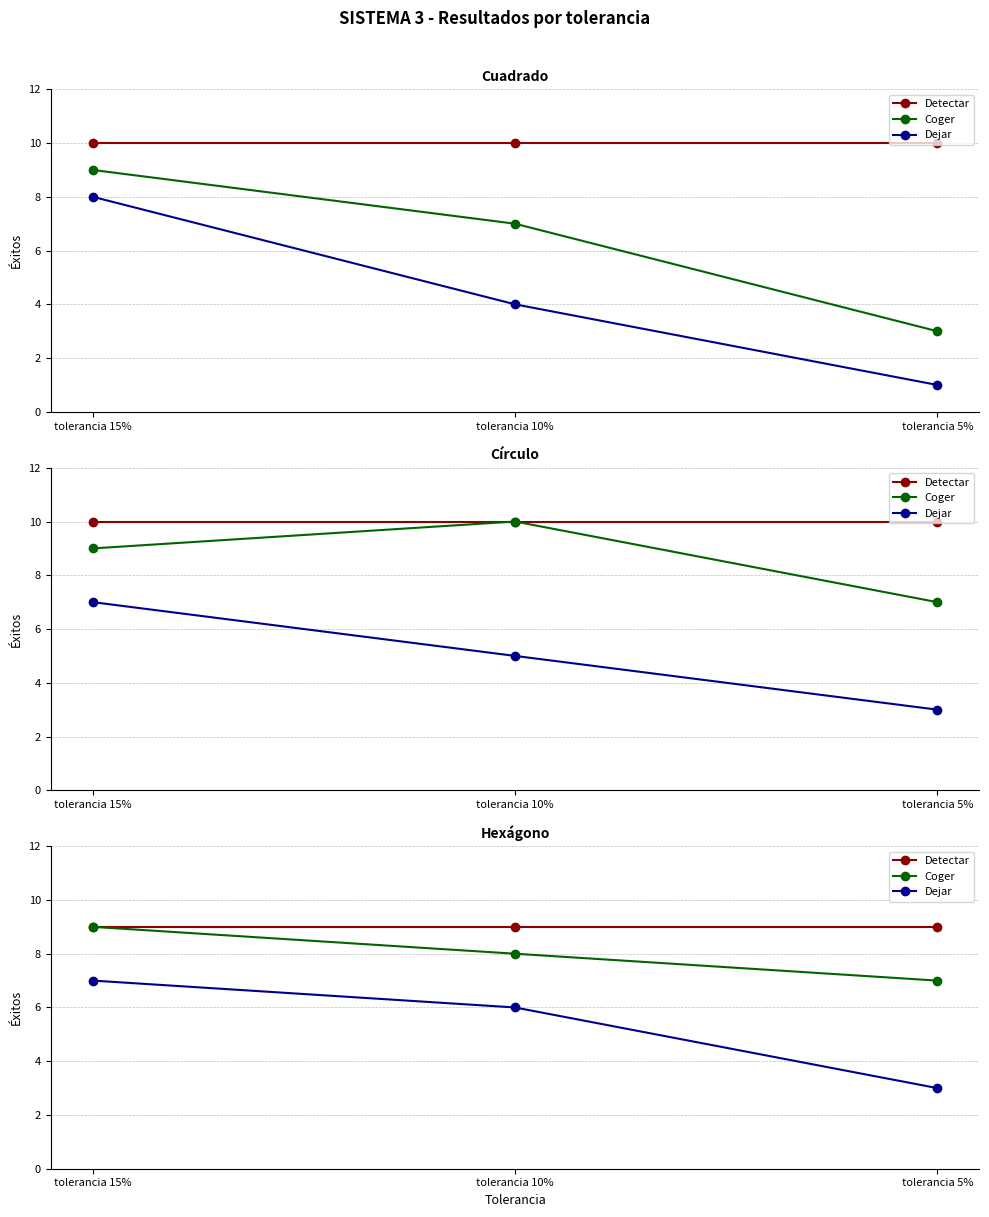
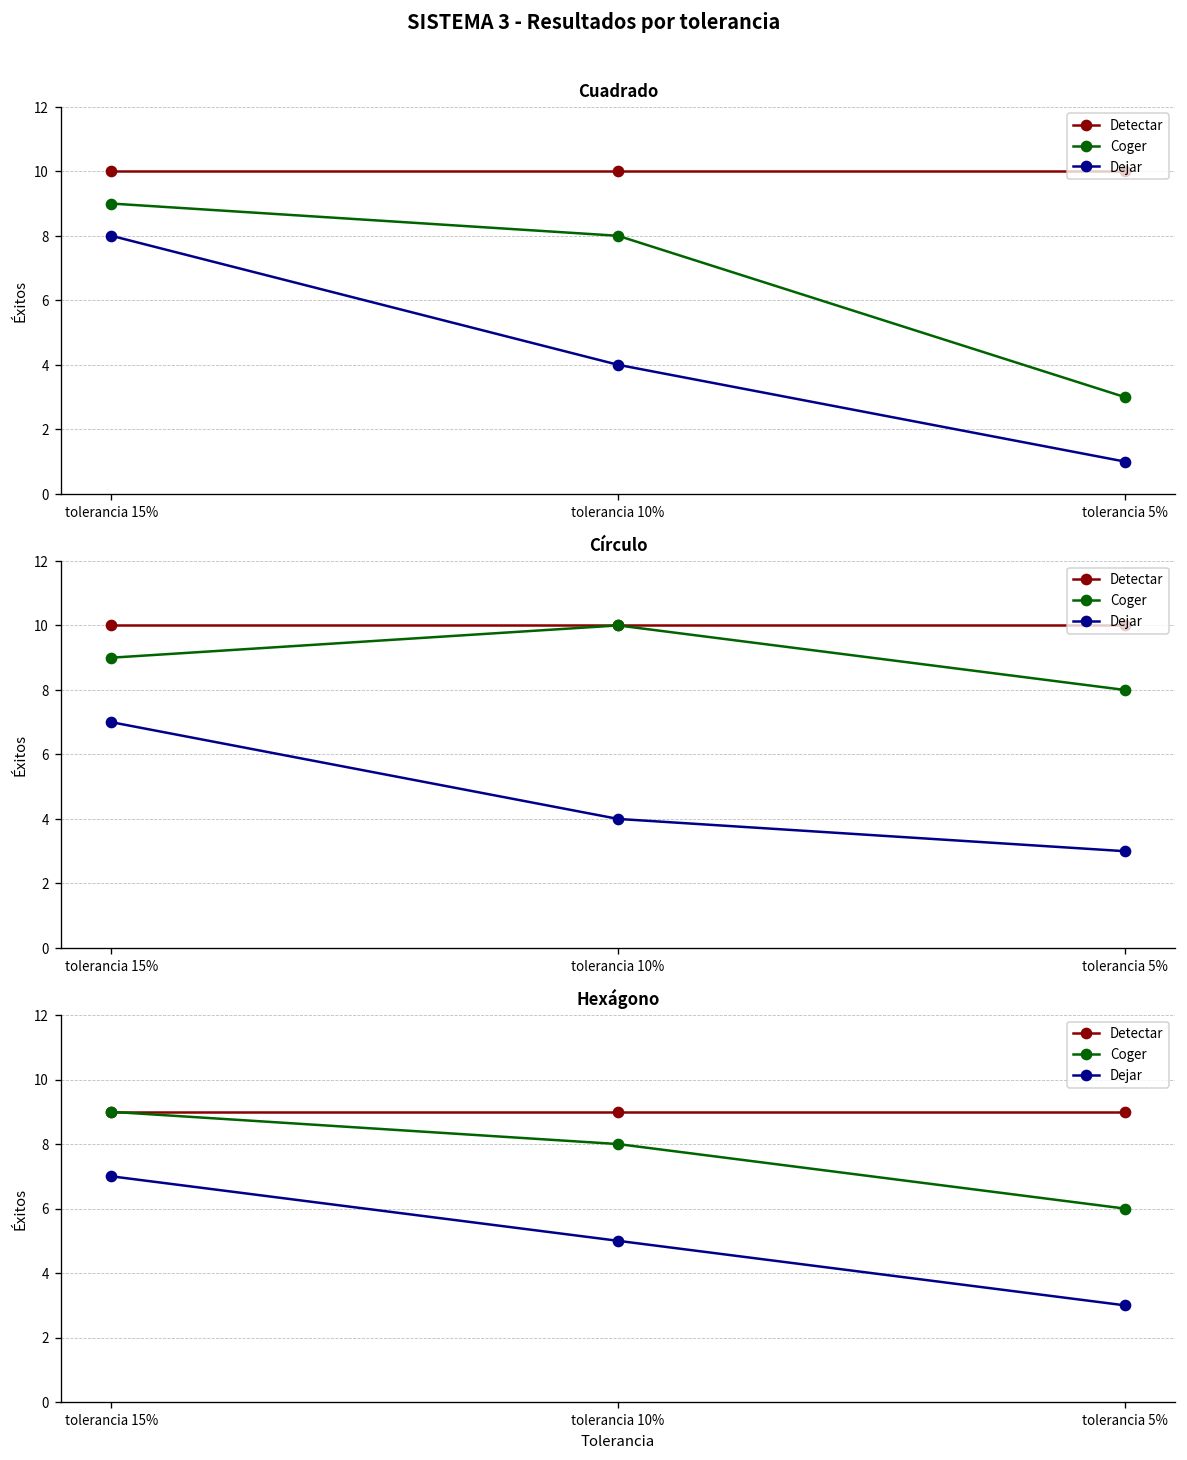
  {
    "Cuadrado": {
      "Detectar": {
        "tolerancia 15%": 10,
        "tolerancia 10%": 10
      },
      "Coger": {
        "tolerancia 15%": 9,
-       "tolerancia 10%": 7,
+       "tolerancia 10%": 8,
        "tolerancia 5%": 3
      },
      "Dejar": {
        "tolerancia 15%": 8,
        "tolerancia 10%": 4,
        "tolerancia 5%": 1
      }
    },
    "Círculo": {
      "Detectar": {
        "tolerancia 15%": 10
      },
      "Coger": {
        "tolerancia 15%": 9,
-       "tolerancia 5%": 7
+       "tolerancia 5%": 8
      },
      "Dejar": {
        "tolerancia 15%": 7,
-       "tolerancia 10%": 5,
+       "tolerancia 10%": 4,
        "tolerancia 5%": 3
      }
    },
    "Hexágono": {
      "Detectar": {
        "tolerancia 10%": 9,
        "tolerancia 5%": 9
      },
      "Coger": {
        "tolerancia 10%": 8,
-       "tolerancia 5%": 7
+       "tolerancia 5%": 6
      },
      "Dejar": {
        "tolerancia 15%": 7,
-       "tolerancia 10%": 6,
+       "tolerancia 10%": 5,
        "tolerancia 5%": 3
      }
    }
  }
